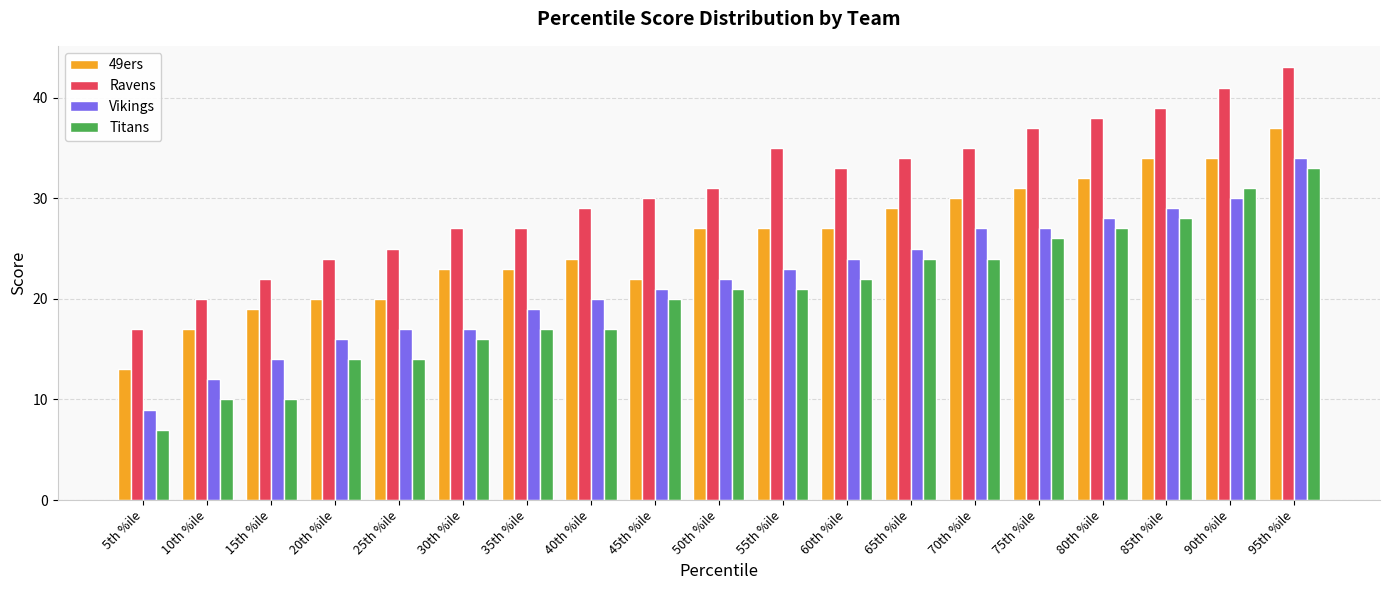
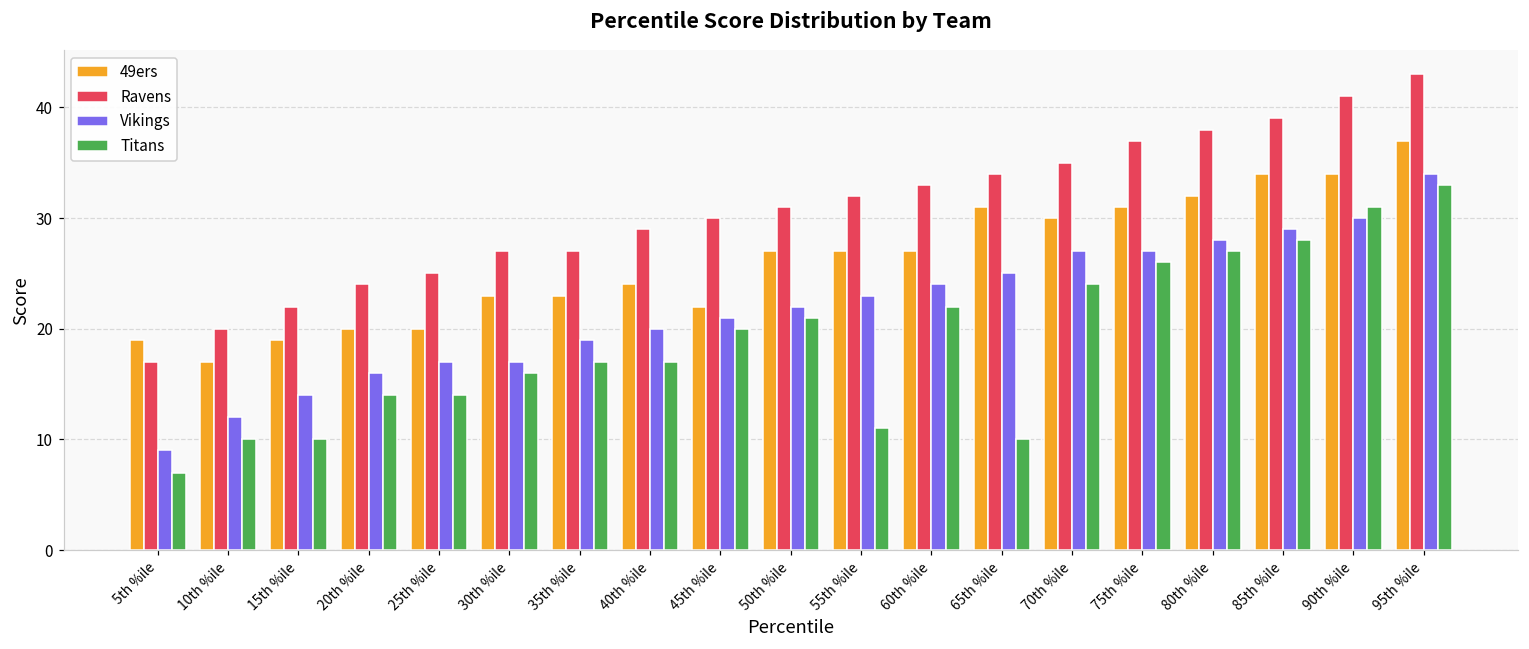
  {
    "49ers": {
-     "5th %ile": 13,
+     "5th %ile": 19,
      "10th %ile": 17,
      "15th %ile": 19,
      "20th %ile": 20,
      "25th %ile": 20,
      "30th %ile": 23,
      "35th %ile": 23,
      "40th %ile": 24,
      "45th %ile": 22,
      "50th %ile": 27,
      "55th %ile": 27,
      "60th %ile": 27,
-     "65th %ile": 29,
+     "65th %ile": 31,
      "70th %ile": 30,
      "75th %ile": 31,
      "80th %ile": 32,
      "85th %ile": 34,
      "90th %ile": 34,
      "95th %ile": 37
    },
    "Ravens": {
      "5th %ile": 17,
      "10th %ile": 20,
      "15th %ile": 22,
      "20th %ile": 24,
      "25th %ile": 25,
      "30th %ile": 27,
      "35th %ile": 27,
      "40th %ile": 29,
      "45th %ile": 30,
      "50th %ile": 31,
-     "55th %ile": 35,
+     "55th %ile": 32,
      "60th %ile": 33,
      "65th %ile": 34,
      "70th %ile": 35,
      "75th %ile": 37,
      "80th %ile": 38,
      "85th %ile": 39,
      "90th %ile": 41,
      "95th %ile": 43
    },
    "Vikings": {
      "5th %ile": 9,
      "10th %ile": 12,
      "15th %ile": 14,
      "20th %ile": 16,
      "25th %ile": 17,
      "30th %ile": 17,
      "35th %ile": 19,
      "40th %ile": 20,
      "45th %ile": 21,
      "50th %ile": 22,
      "55th %ile": 23,
      "60th %ile": 24,
      "65th %ile": 25,
      "70th %ile": 27,
      "75th %ile": 27,
      "80th %ile": 28,
      "85th %ile": 29,
      "90th %ile": 30,
      "95th %ile": 34
    },
    "Titans": {
      "5th %ile": 7,
      "10th %ile": 10,
      "15th %ile": 10,
      "20th %ile": 14,
      "25th %ile": 14,
      "30th %ile": 16,
      "35th %ile": 17,
      "40th %ile": 17,
      "45th %ile": 20,
      "50th %ile": 21,
-     "55th %ile": 21,
+     "55th %ile": 11,
      "60th %ile": 22,
-     "65th %ile": 24,
+     "65th %ile": 10,
      "70th %ile": 24,
      "75th %ile": 26,
      "80th %ile": 27,
      "85th %ile": 28,
      "90th %ile": 31,
      "95th %ile": 33
    }
  }
